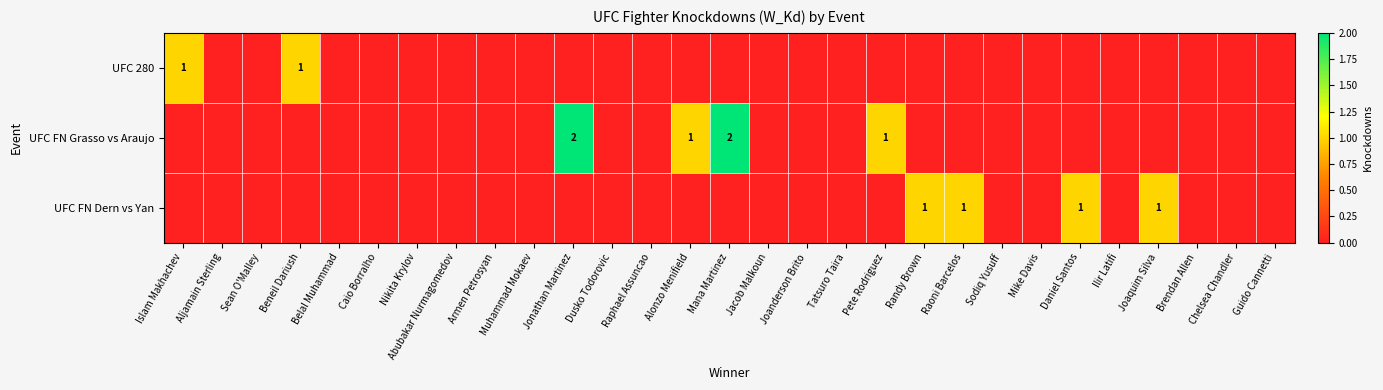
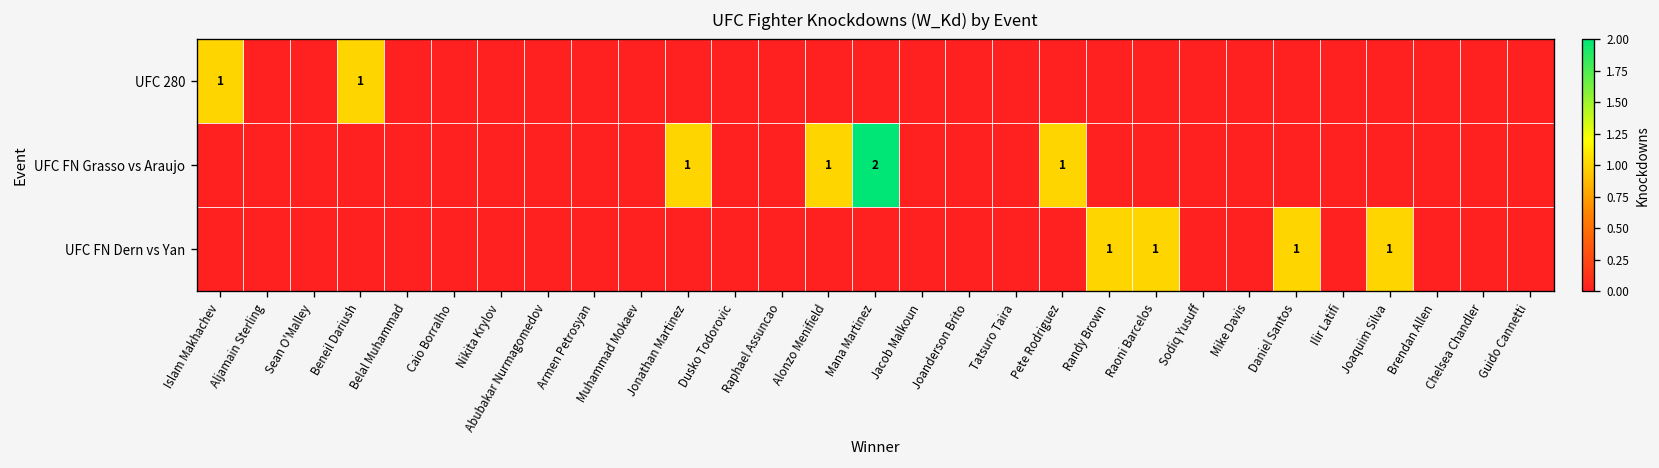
  {
    "UFC 280": {
      "Islam Makhachev": 1,
      "Beneil Dariush": 1
    },
    "UFC FN Grasso vs Araujo": {
-     "Jonathan Martinez": 2,
+     "Jonathan Martinez": 1,
      "Alonzo Menifield": 1,
      "Mana Martinez": 2,
      "Pete Rodriguez": 1
    },
    "UFC FN Dern vs Yan": {
      "Randy Brown": 1,
      "Raoni Barcelos": 1,
      "Daniel Santos": 1,
      "Joaquim Silva": 1
    }
  }
